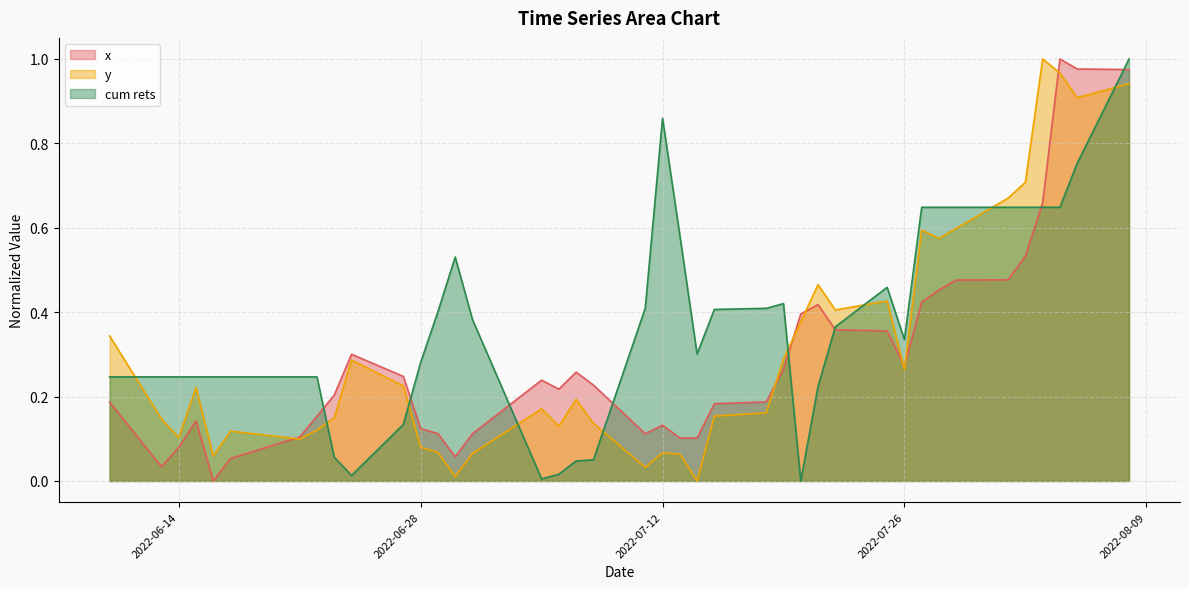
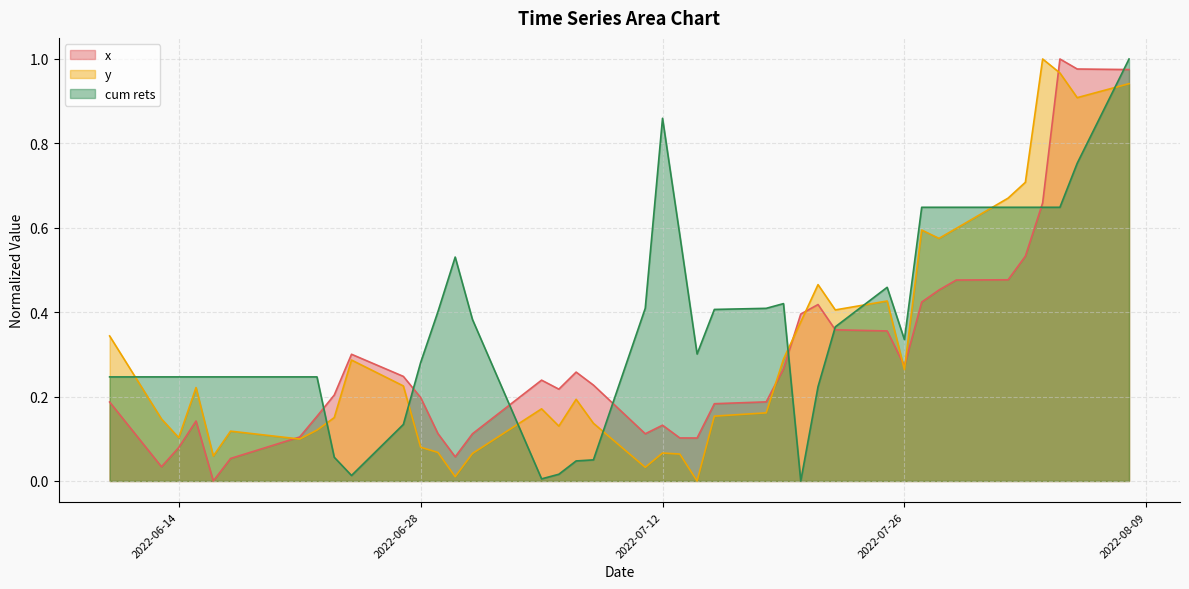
  {
    "x": {
      "2022-06-14": 0.08,
-     "2022-06-28": 0.12,
+     "2022-06-28": 0.20,
      "2022-07-12": 0.13,
      "2022-07-26": 0.27
    },
    "y": {
      "2022-06-14": 0.10,
      "2022-06-28": 0.08,
      "2022-07-12": 0.07,
      "2022-07-26": 0.26
    },
    "cum rets": {
      "2022-06-14": 0.25,
      "2022-06-28": 0.28,
      "2022-07-12": 0.86,
      "2022-07-26": 0.34
    }
  }
